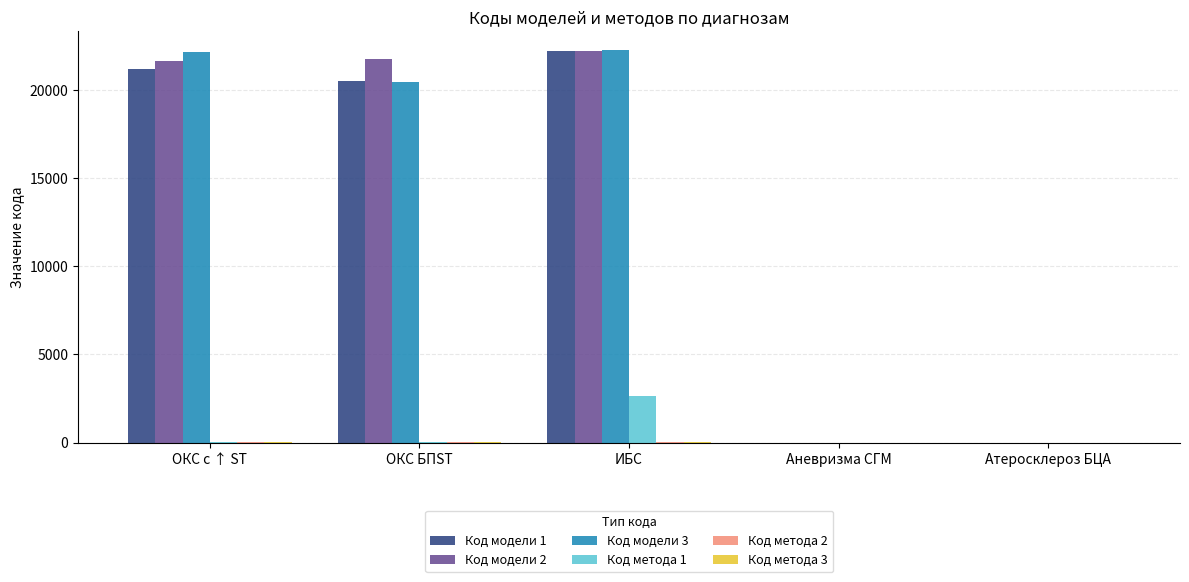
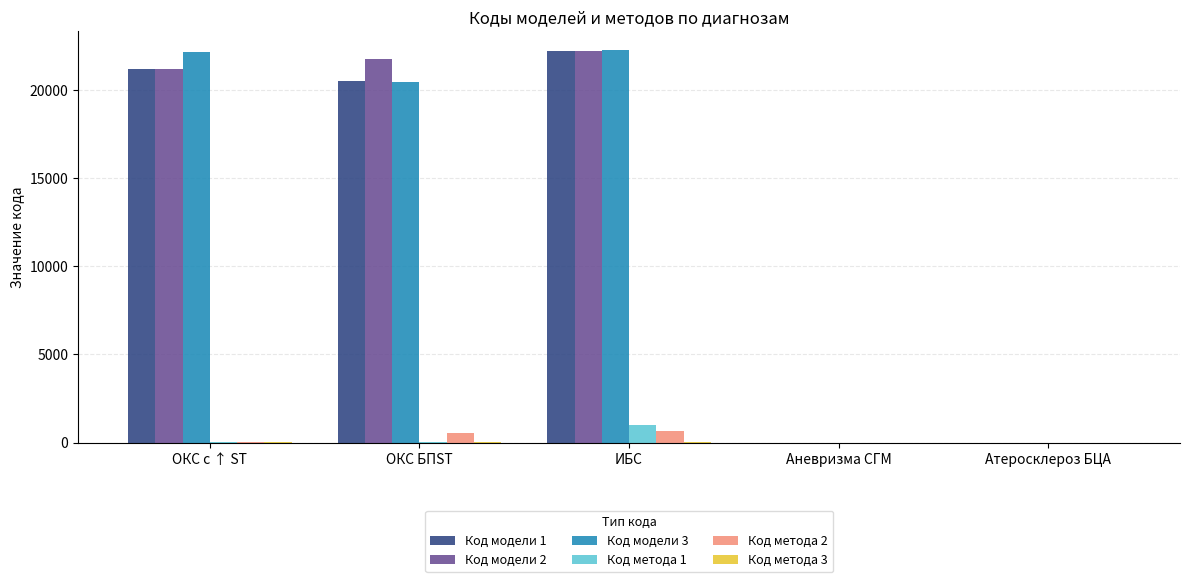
  {
    "Код модели 1": {
      "ОКС с ↑ ST": 21200,
      "ОКС БПST": 20500,
      "ИБС": 22200,
      "Аневризма СГМ": 0,
      "Атеросклероз БЦА": 0
    },
    "Код модели 2": {
-     "ОКС с ↑ ST": 21600,
+     "ОКС с ↑ ST": 21200,
      "ОКС БПST": 21800,
      "ИБС": 22200,
      "Аневризма СГМ": 0,
      "Атеросклероз БЦА": 0
    },
    "Код модели 3": {
      "ОКС с ↑ ST": 22200,
      "ОКС БПST": 20400,
      "ИБС": 22200,
      "Аневризма СГМ": 0,
      "Атеросклероз БЦА": 0
    },
    "Код метода 1": {
-     "ИБС": 2600,
+     "ИБС": 1000,
      "Аневризма СГМ": 0,
      "Атеросклероз БЦА": 0
    },
    "Код метода 2": {
-     "ОКС БПST": 0,
-     "ИБС": 0,
+     "ОКС БПST": 500,
+     "ИБС": 600,
      "Аневризма СГМ": 0,
      "Атеросклероз БЦА": 0
    },
    "Код метода 3": {
      "Аневризма СГМ": 0,
      "Атеросклероз БЦА": 0
    }
  }
